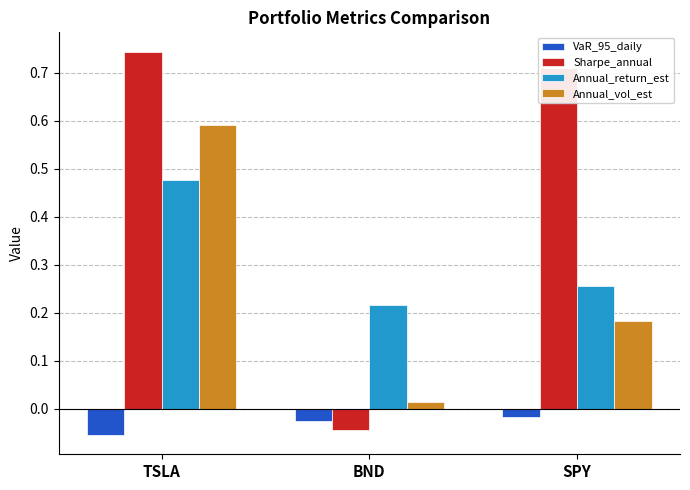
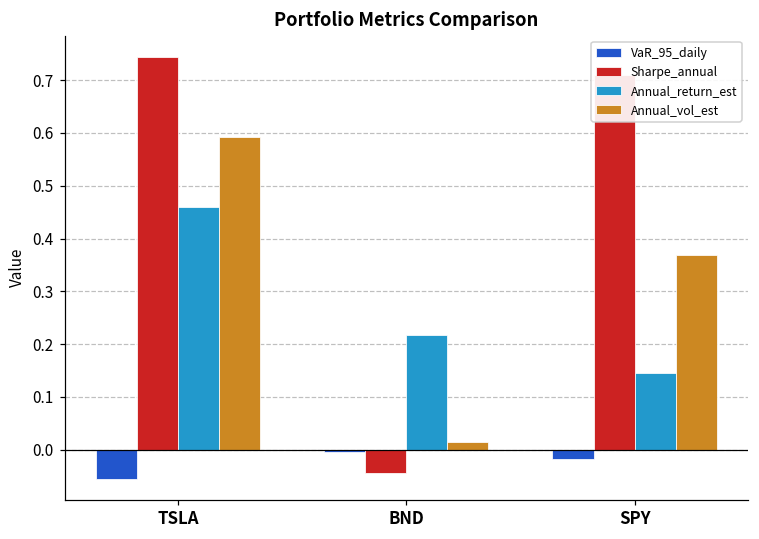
  {
    "VaR_95_daily": {
      "TSLA": -0.05,
-     "BND": -0.03,
+     "BND": 0.00,
      "SPY": -0.02
    },
    "Sharpe_annual": {
      "TSLA": 0.74,
      "BND": -0.04
    },
    "Annual_return_est": {
-     "TSLA": 0.48,
+     "TSLA": 0.46,
      "BND": 0.22,
-     "SPY": 0.25
+     "SPY": 0.14
    },
    "Annual_vol_est": {
      "TSLA": 0.59,
      "BND": 0.01,
-     "SPY": 0.18
+     "SPY": 0.37
    }
  }
